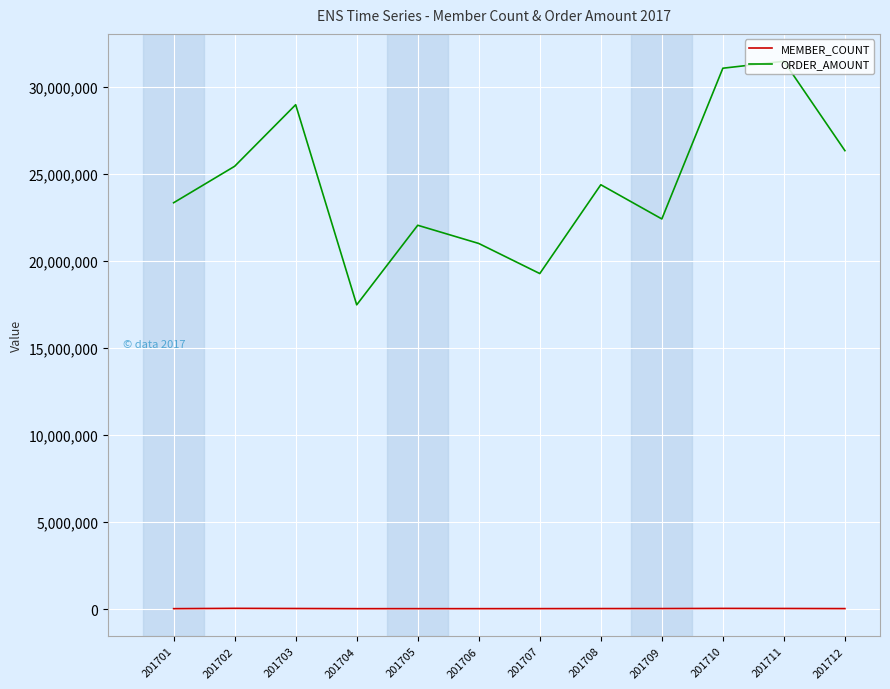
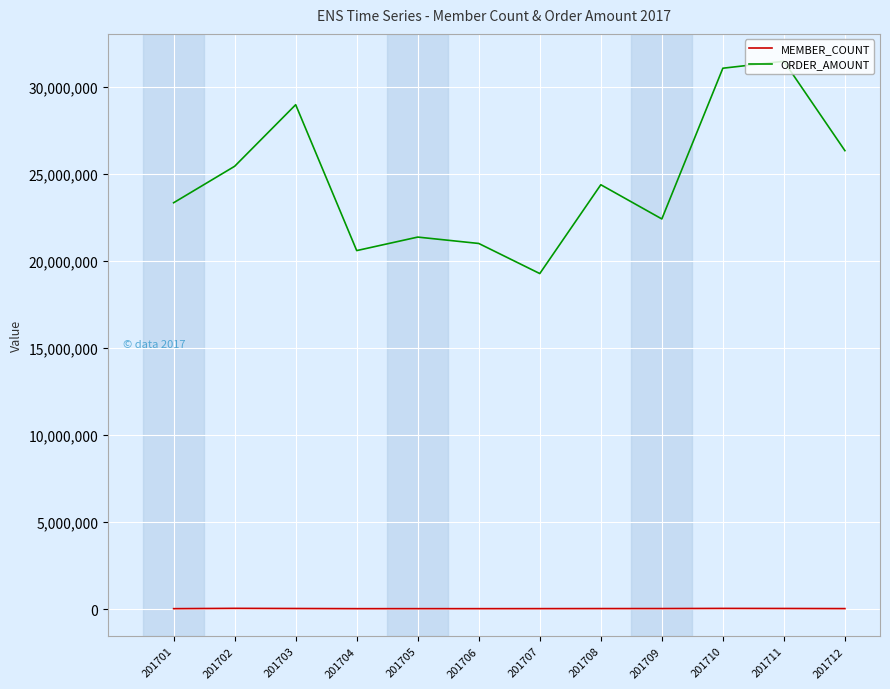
  {
    "MEMBER_COUNT": {
      "201701": "0",
      "201702": "100,000",
      "201703": "0",
      "201704": "0",
      "201705": "0",
      "201706": "0",
      "201707": "0",
      "201708": "0",
      "201709": "0",
      "201710": "0",
      "201711": "0",
      "201712": "0"
    },
    "ORDER_AMOUNT": {
      "201701": "23,300,000",
      "201702": "25,400,000",
      "201703": "29,000,000",
-     "201704": "17,500,000",
-     "201705": "22,000,000",
+     "201704": "20,600,000",
+     "201705": "21,400,000",
      "201706": "21,000,000",
      "201707": "19,300,000",
      "201708": "24,400,000",
      "201709": "22,400,000",
      "201710": "31,100,000",
      "201712": "26,300,000"
    }
  }
